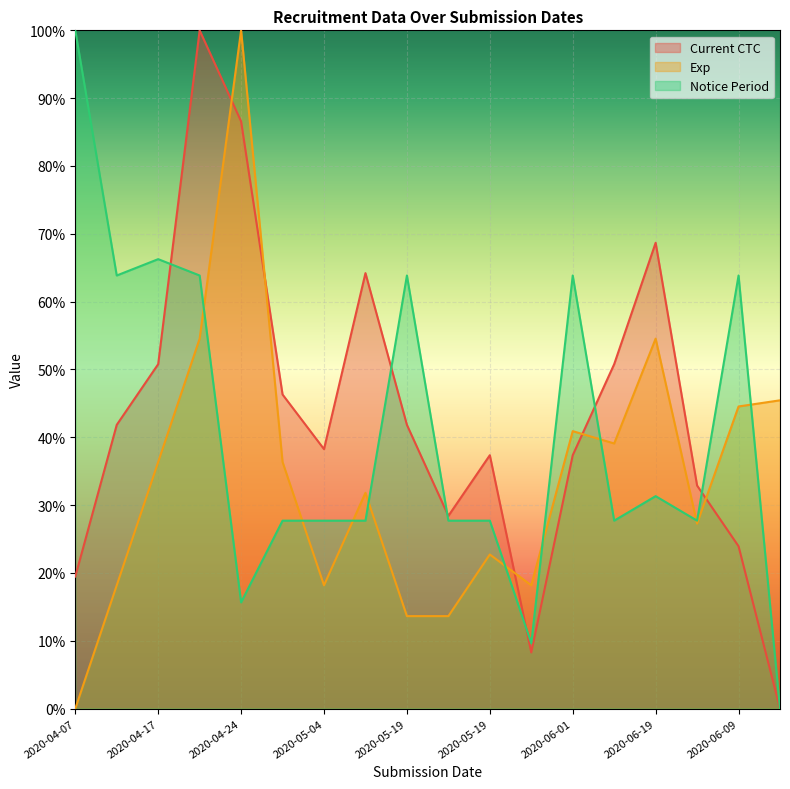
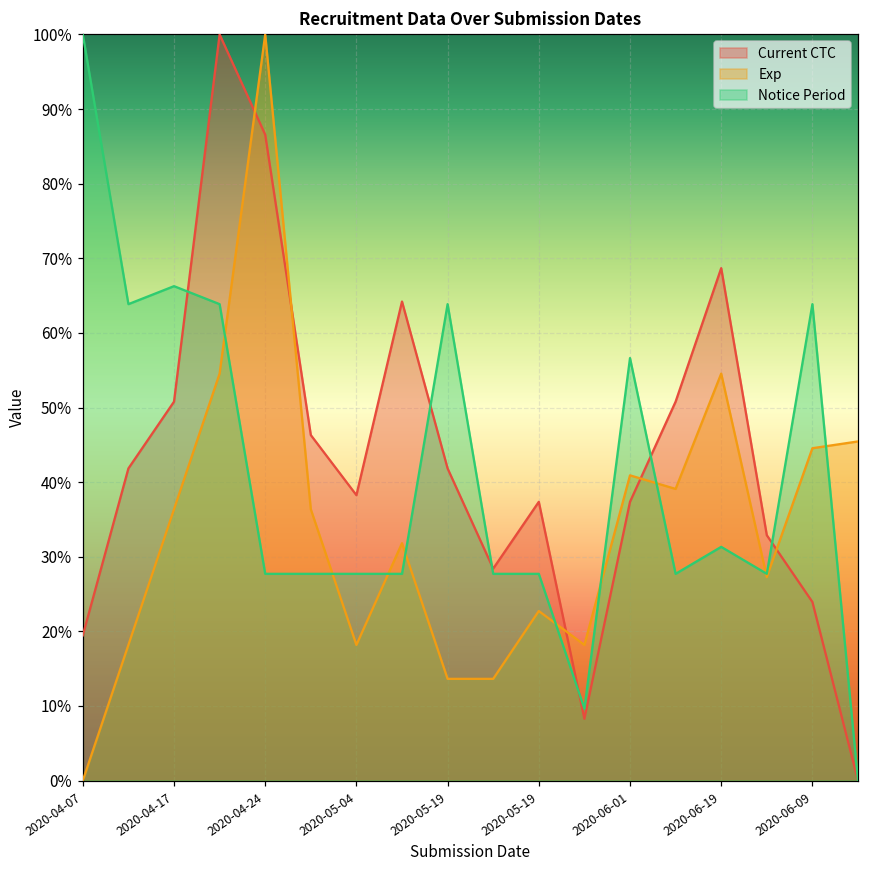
  {
    "Notice Period": {
      "2020-04-07": "100%",
      "2020-04-17": "66%",
-     "2020-04-24": "16%",
+     "2020-04-24": "28%",
      "2020-05-04": "28%",
-     "2020-06-01": "64%",
+     "2020-06-01": "57%",
      "2020-06-19": "31%",
      "2020-06-09": "64%"
    }
  }
